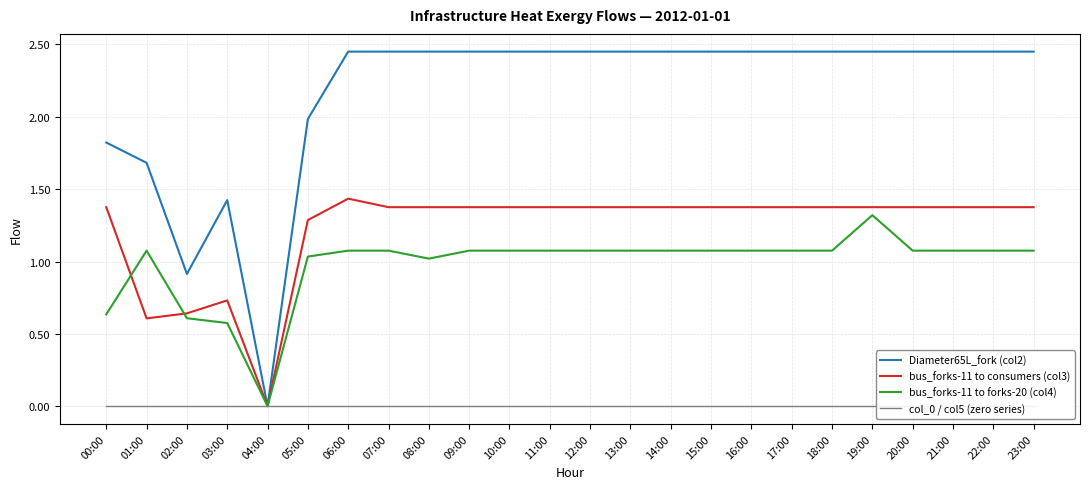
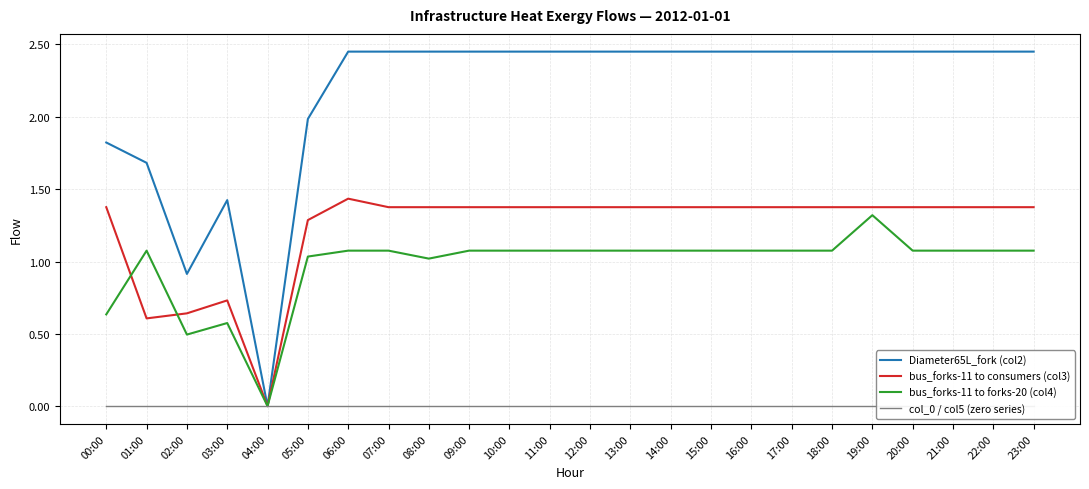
  {
    "Diameter65L_fork (col2)": {
      "00:00": 1.82,
      "01:00": 1.68,
      "02:00": 0.91,
      "03:00": 1.42,
      "05:00": 1.99,
      "06:00": 2.45,
      "07:00": 2.45,
      "08:00": 2.45,
      "09:00": 2.45,
      "10:00": 2.45,
      "11:00": 2.45,
      "12:00": 2.45,
      "13:00": 2.45,
      "14:00": 2.45,
      "15:00": 2.45,
      "16:00": 2.45,
      "17:00": 2.45,
      "18:00": 2.45,
      "19:00": 2.45,
      "20:00": 2.45,
      "21:00": 2.45,
      "22:00": 2.45,
      "23:00": 2.45
    },
    "bus_forks-11 to consumers (col3)": {
      "00:00": 1.38,
      "01:00": 0.61,
      "02:00": 0.64,
      "03:00": 0.73,
      "05:00": 1.29,
      "06:00": 1.43,
      "07:00": 1.38,
      "08:00": 1.38,
      "09:00": 1.38,
      "10:00": 1.38,
      "11:00": 1.38,
      "12:00": 1.38,
      "13:00": 1.38,
      "14:00": 1.38,
      "15:00": 1.38,
      "16:00": 1.38,
      "17:00": 1.38,
      "18:00": 1.38,
      "19:00": 1.38,
      "20:00": 1.38,
      "21:00": 1.38,
      "22:00": 1.38,
      "23:00": 1.38
    },
    "bus_forks-11 to forks-20 (col4)": {
      "00:00": 0.63,
      "01:00": 1.08,
-     "02:00": 0.61,
+     "02:00": 0.50,
      "03:00": 0.57,
      "05:00": 1.03,
      "06:00": 1.08,
      "07:00": 1.08,
      "08:00": 1.02,
      "09:00": 1.08,
      "10:00": 1.08,
      "11:00": 1.08,
      "12:00": 1.08,
      "13:00": 1.08,
      "14:00": 1.08,
      "15:00": 1.08,
      "16:00": 1.08,
      "17:00": 1.08,
      "18:00": 1.08,
      "19:00": 1.32,
      "20:00": 1.08,
      "21:00": 1.08,
      "22:00": 1.08,
      "23:00": 1.08
    },
    "col_0 / col5 (zero series)": {
      "00:00": 0.00,
      "01:00": 0.00,
      "02:00": 0.00,
      "03:00": 0.00,
      "05:00": 0.00,
      "06:00": 0.00,
      "07:00": 0.00,
      "08:00": 0.00,
      "09:00": 0.00,
      "10:00": 0.00,
      "11:00": 0.00,
      "12:00": 0.00,
      "13:00": 0.00,
      "14:00": 0.00,
      "15:00": 0.00,
      "16:00": 0.00,
      "17:00": 0.00,
      "18:00": 0.00,
      "19:00": 0.00
    }
  }
